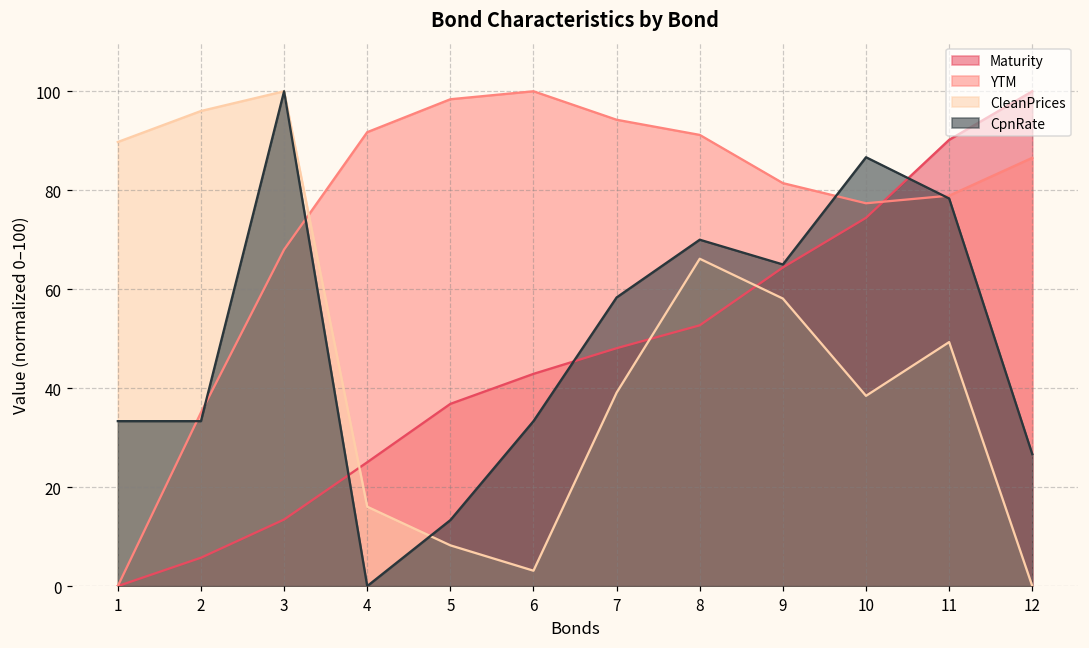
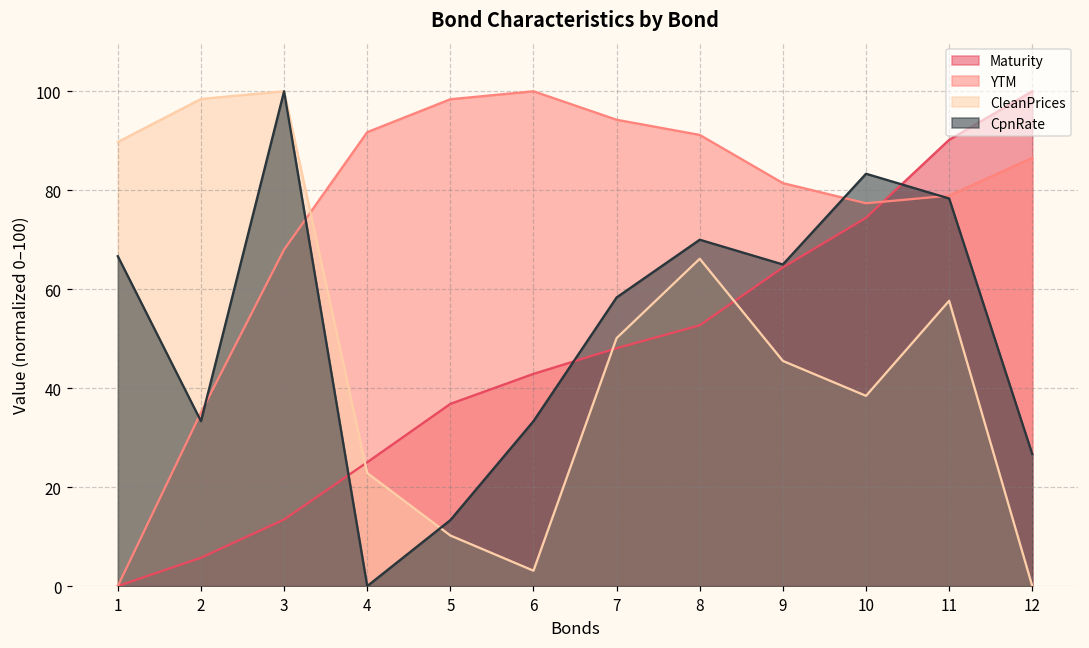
  {
    "CleanPrices": {
      "1": 90,
-     "2": 96,
-     "4": 16,
-     "5": 8,
+     "2": 98,
+     "4": 23,
+     "5": 10,
      "6": 3,
-     "7": 39,
+     "7": 50,
      "8": 66,
-     "9": 58,
+     "9": 46,
      "10": 38,
-     "11": 49,
+     "11": 58,
      "12": 0
    },
    "CpnRate": {
-     "1": 33,
+     "1": 67,
      "2": 33,
      "4": 0,
      "5": 13,
      "6": 33,
      "7": 58,
      "8": 70,
      "9": 65,
-     "10": 87,
+     "10": 83,
      "12": 27
    }
  }
